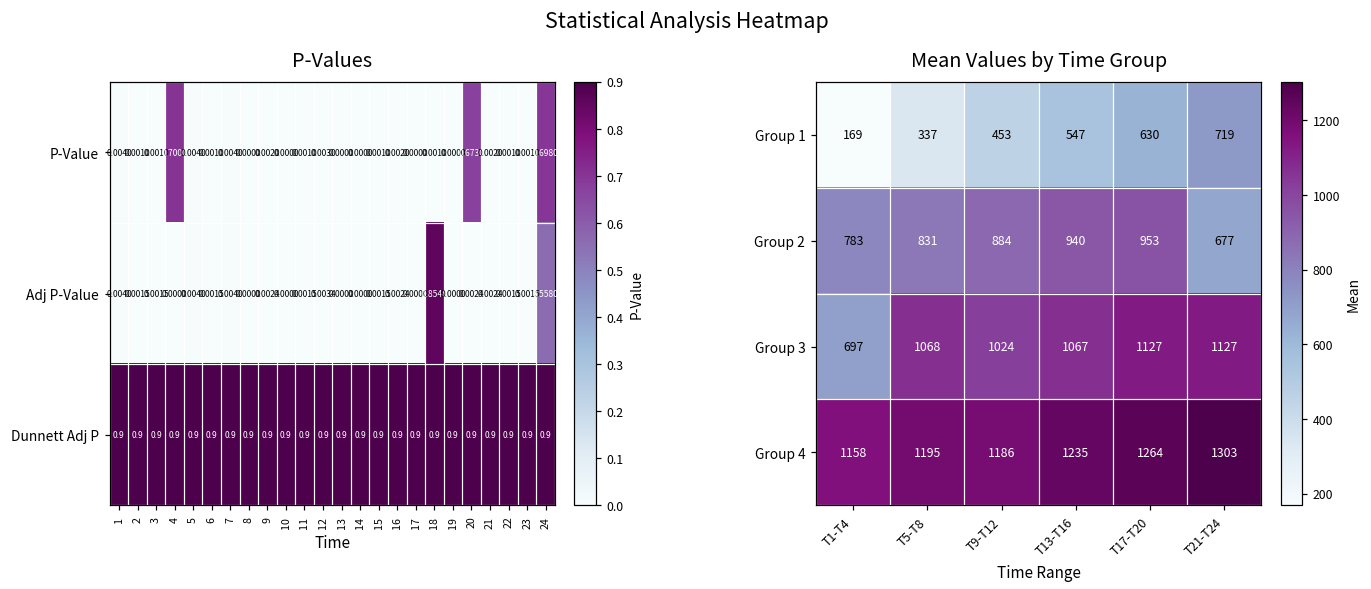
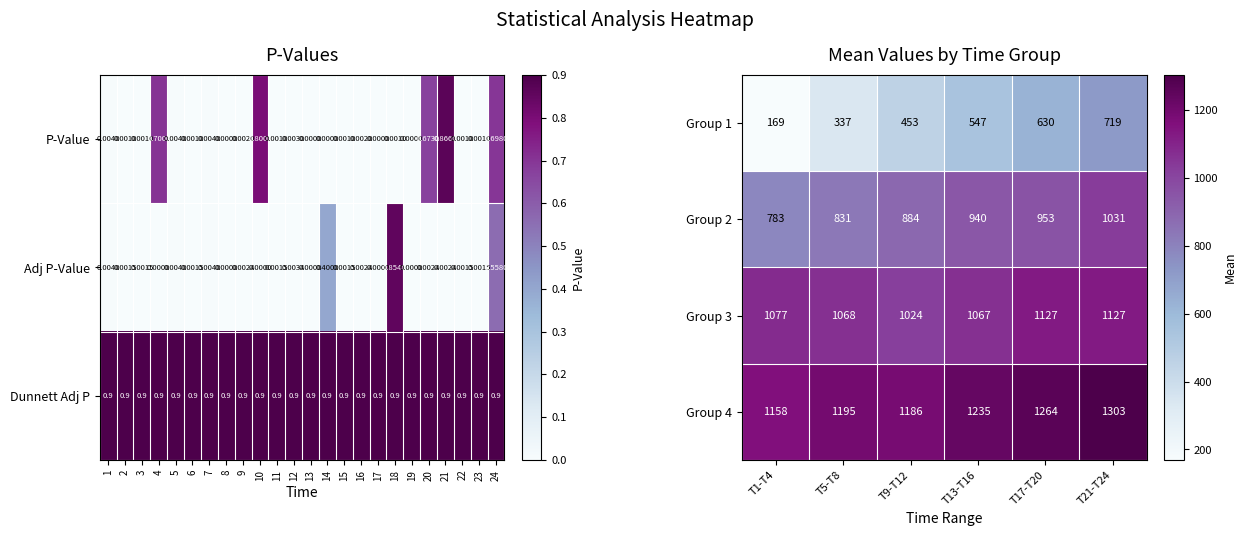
  {
    "P-Values": {
      "P-Value": {
-       "10": 0.0000,
-       "21": 0.0020
+       "10": 0.8000,
+       "21": 0.8660
      },
      "Adj P-Value": {
-       "14": 0.0000
+       "14": 0.4000
      },
      "Dunnett Adj P": {
        "1": 0.9,
        "2": 0.9,
        "3": 0.9,
        "4": 0.9,
        "5": 0.9,
        "6": 0.9,
        "7": 0.9,
        "8": 0.9,
        "9": 0.9,
        "10": 0.9,
        "11": 0.9,
        "12": 0.9,
        "13": 0.9,
        "14": 0.9,
        "15": 0.9,
        "16": 0.9,
        "17": 0.9,
        "18": 0.9,
        "19": 0.9,
        "20": 0.9,
        "21": 0.9,
        "22": 0.9,
        "23": 0.9,
        "24": 0.9
      }
    },
    "Mean Values by Time Group": {
      "Group 1": {
        "T1-T4": 169,
        "T5-T8": 337,
        "T9-T12": 453,
        "T13-T16": 547,
        "T17-T20": 630,
        "T21-T24": 719
      },
      "Group 2": {
        "T1-T4": 783,
        "T5-T8": 831,
        "T9-T12": 884,
        "T13-T16": 940,
        "T17-T20": 953,
-       "T21-T24": 677
+       "T21-T24": 1031
      },
      "Group 3": {
-       "T1-T4": 697,
+       "T1-T4": 1077,
        "T5-T8": 1068,
        "T9-T12": 1024,
        "T13-T16": 1067,
        "T17-T20": 1127,
        "T21-T24": 1127
      },
      "Group 4": {
        "T1-T4": 1158,
        "T5-T8": 1195,
        "T9-T12": 1186,
        "T13-T16": 1235,
        "T17-T20": 1264,
        "T21-T24": 1303
      }
    }
  }
